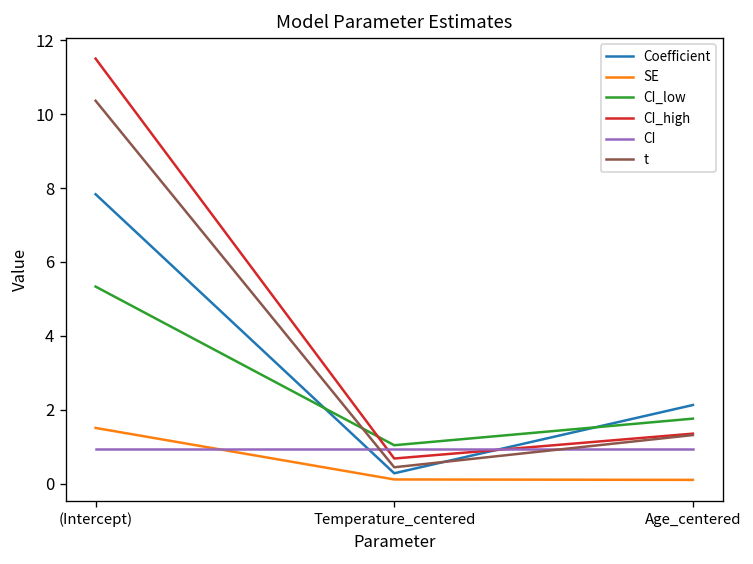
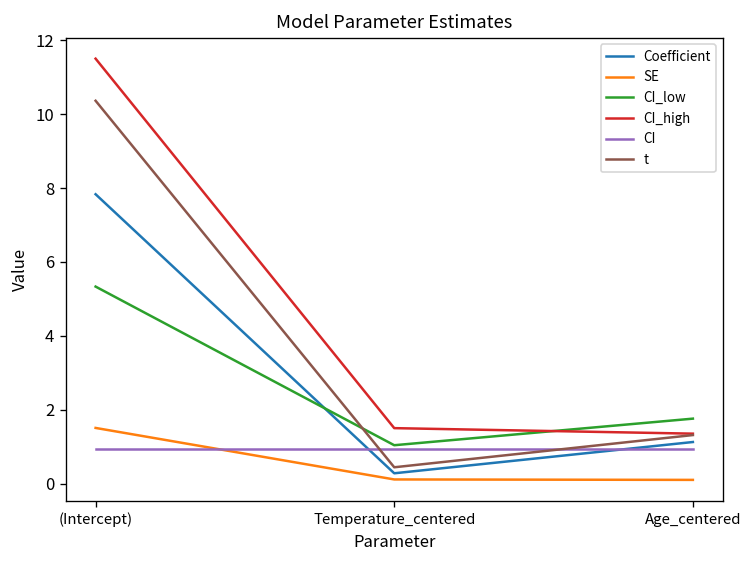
  {
    "Coefficient": {
      "(Intercept)": 7.8,
      "Temperature_centered": 0.3,
-     "Age_centered": 2.1
+     "Age_centered": 1.1
    },
    "SE": {
      "(Intercept)": 1.5,
      "Temperature_centered": 0.1,
      "Age_centered": 0.1
    },
    "CI_low": {
      "(Intercept)": 5.3,
      "Temperature_centered": 1.0,
      "Age_centered": 1.8
    },
    "CI_high": {
      "(Intercept)": 11.5,
-     "Temperature_centered": 0.7
+     "Temperature_centered": 1.5
    },
    "CI": {
      "(Intercept)": 1.0,
      "Temperature_centered": 1.0,
      "Age_centered": 1.0
    },
    "t": {
      "(Intercept)": 10.4,
      "Temperature_centered": 0.4
    }
  }
